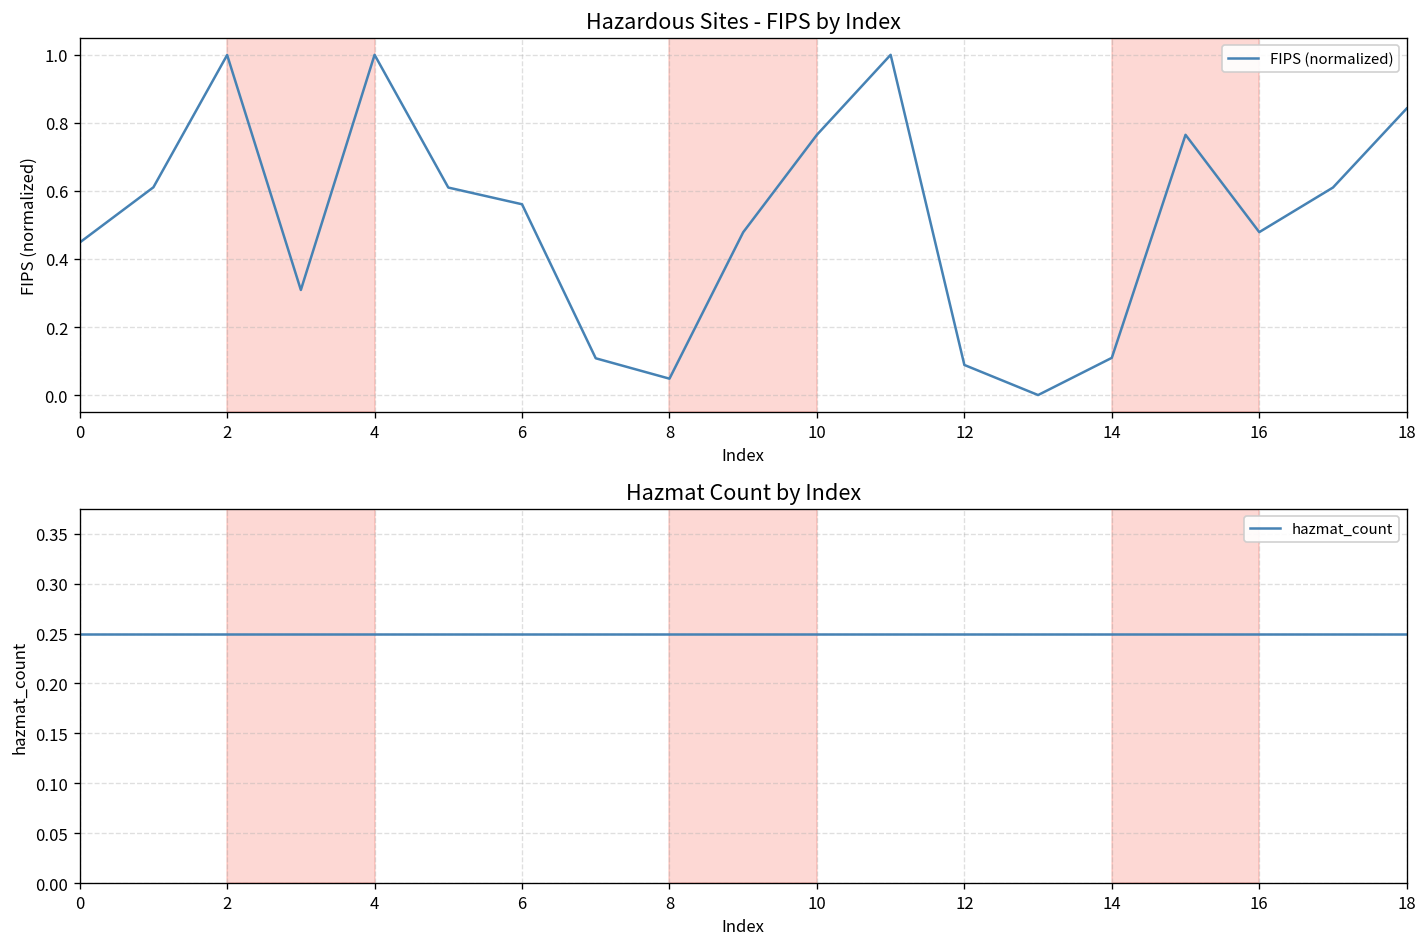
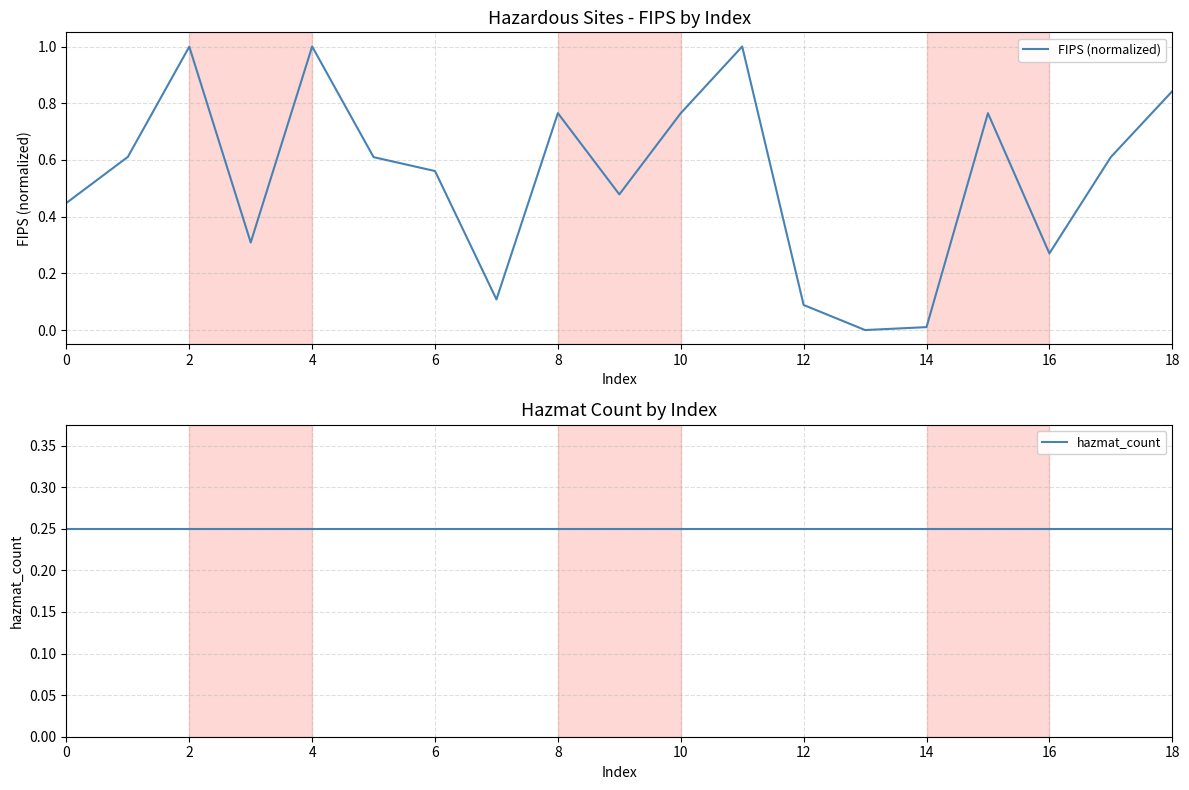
  {
    "Hazardous Sites - FIPS by Index": {
      "0": 0.45,
      "2": 1.00,
      "4": 1.00,
      "6": 0.56,
-     "8": 0.05,
+     "8": 0.76,
      "10": 0.76,
      "12": 0.09,
-     "14": 0.11,
-     "16": 0.48,
+     "14": 0.01,
+     "16": 0.27,
      "18": 0.84
    },
    "Hazmat Count by Index": {
      "0": 0.25,
      "2": 0.25,
      "4": 0.25,
      "6": 0.25,
      "8": 0.25,
      "10": 0.25,
      "12": 0.25,
      "14": 0.25,
      "16": 0.25,
      "18": 0.25
    }
  }
